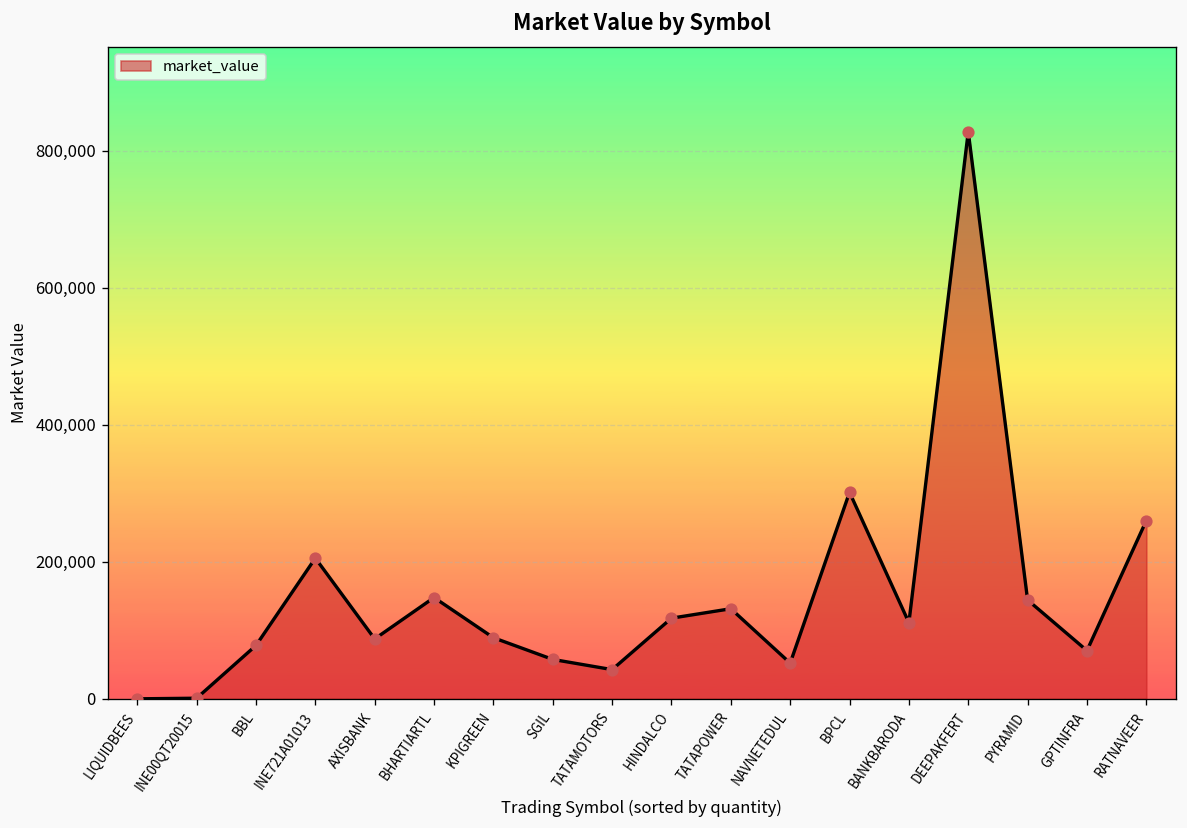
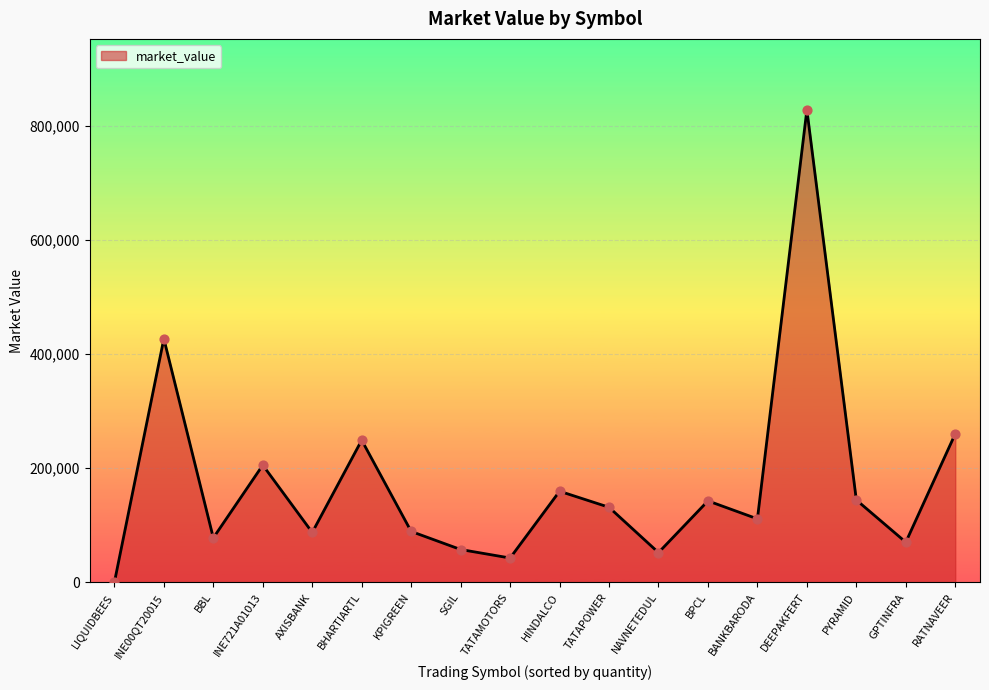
  {
    "LIQUIDBEES": "0",
-   "INE00QT20015": "0",
+   "INE00QT20015": "430,000",
    "BBL": "80,000",
    "INE721A01013": "210,000",
    "AXISBANK": "90,000",
-   "BHARTIARTL": "150,000",
+   "BHARTIARTL": "250,000",
    "KPIGREEN": "90,000",
    "SGIL": "60,000",
    "TATAMOTORS": "40,000",
-   "HINDALCO": "120,000",
+   "HINDALCO": "160,000",
    "TATAPOWER": "130,000",
    "NAVNETEDUL": "50,000",
-   "BPCL": "300,000",
+   "BPCL": "140,000",
    "BANKBARODA": "110,000",
    "DEEPAKFERT": "830,000",
    "PYRAMID": "140,000",
    "GPTINFRA": "70,000",
    "RATNAVEER": "260,000"
  }
